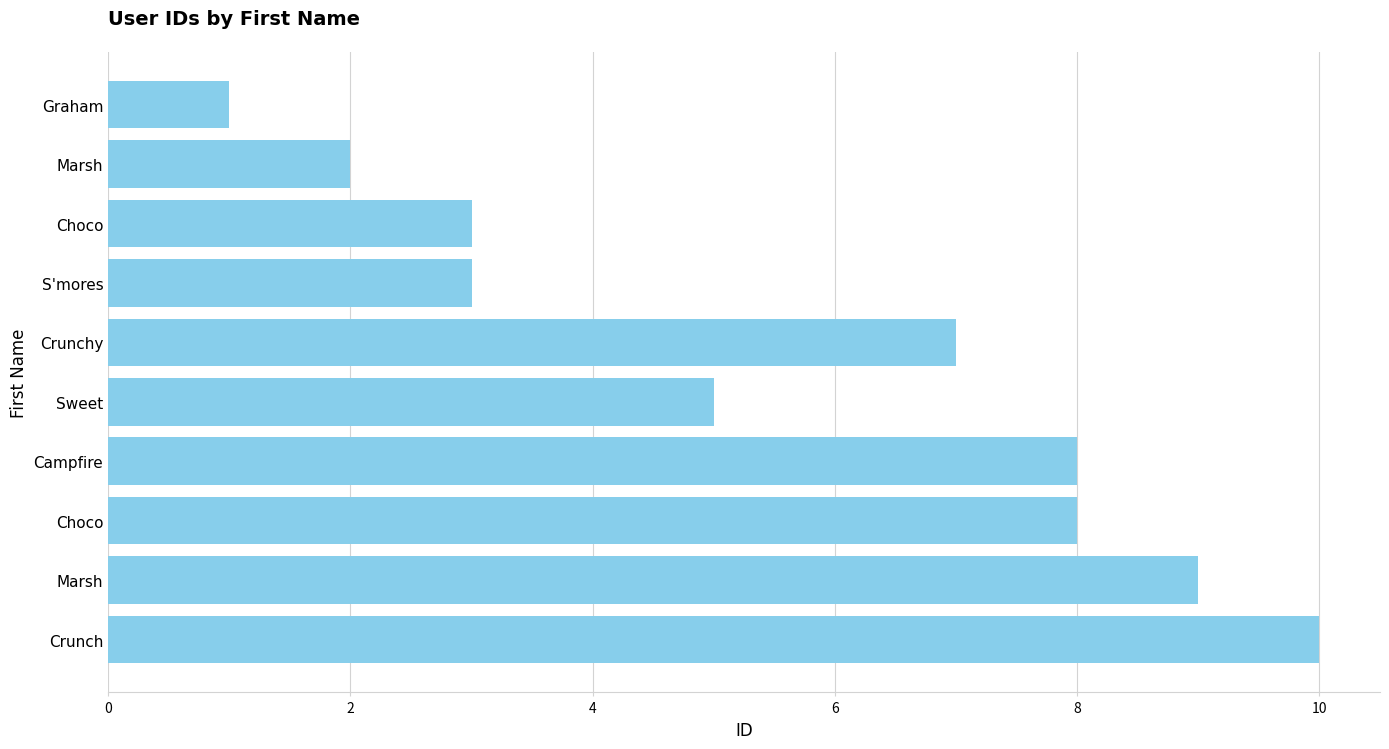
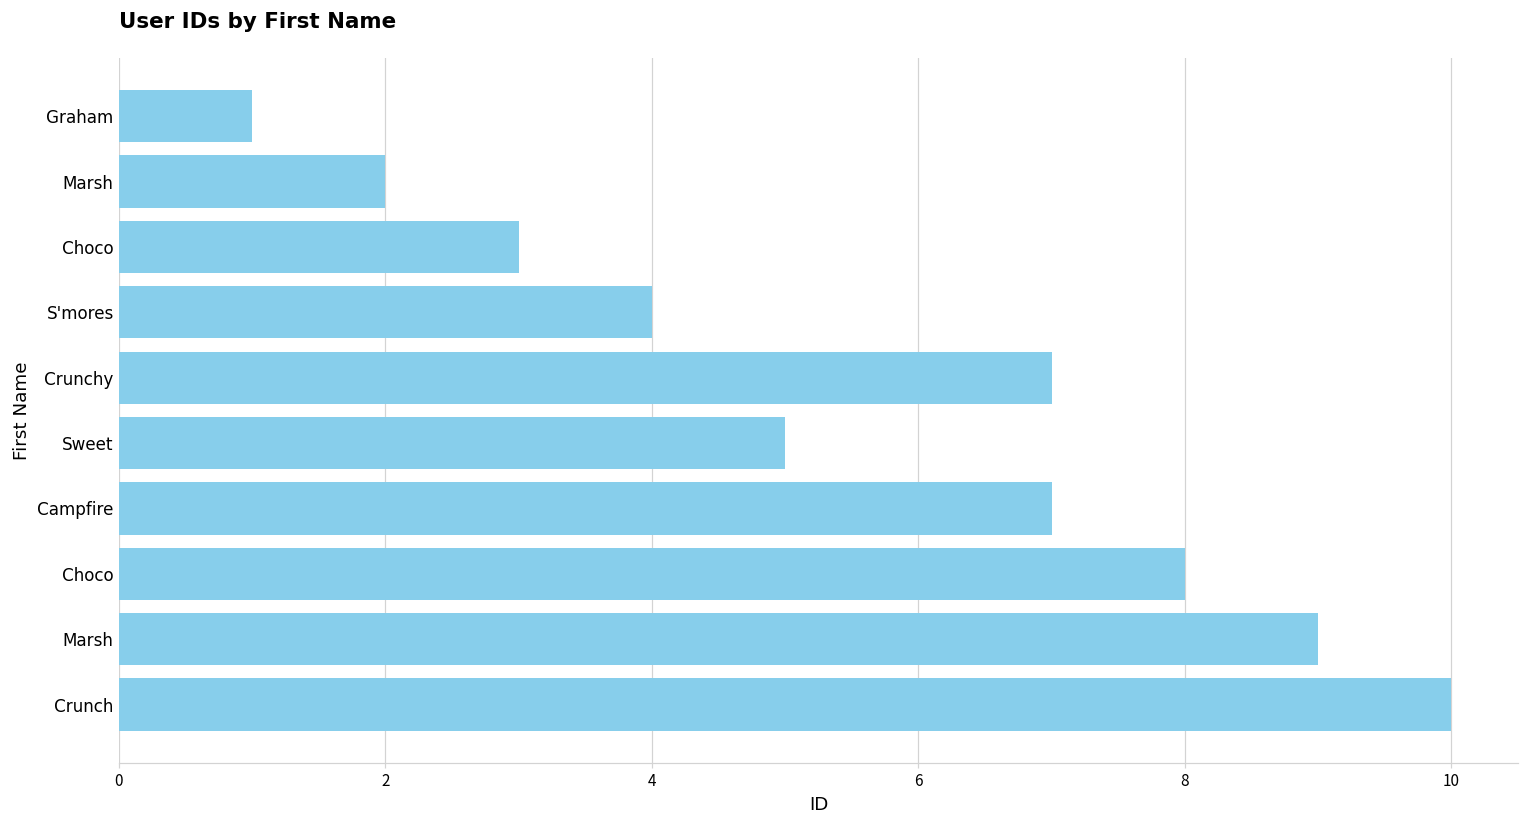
  {
    "Graham": 1.00,
-   "S'mores": 3.00,
+   "S'mores": 4.00,
    "Crunchy": 7.00,
    "Sweet": 5.00,
-   "Campfire": 8.00,
+   "Campfire": 7.00,
    "Crunch": 10.00
  }
